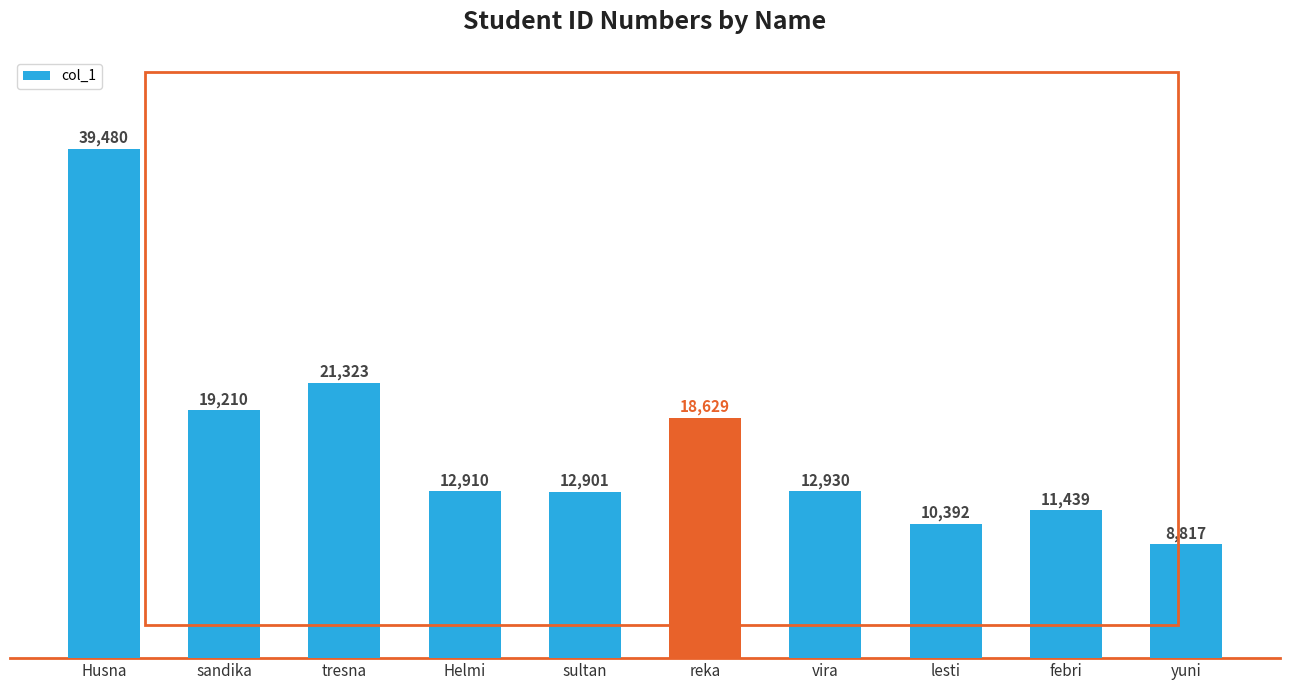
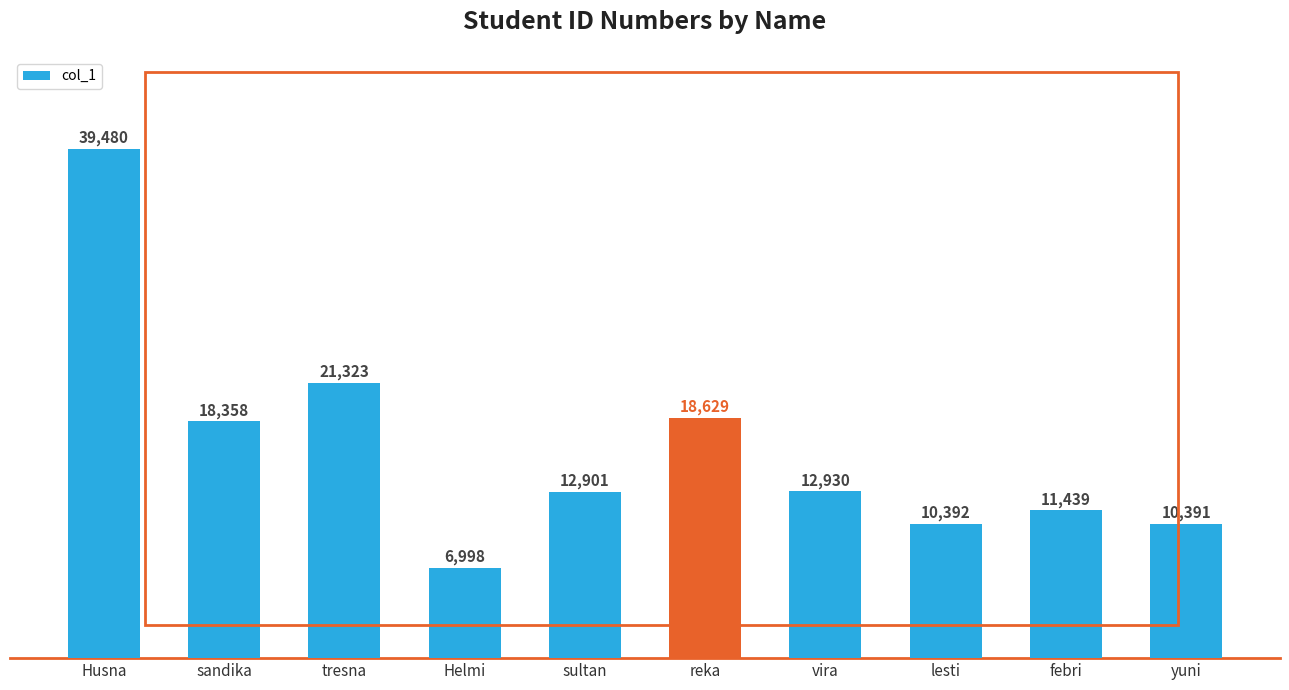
  {
    "Husna": "39,480",
-   "sandika": "19,210",
+   "sandika": "18,358",
    "tresna": "21,323",
-   "Helmi": "12,910",
+   "Helmi": "6,998",
    "sultan": "12,901",
    "reka": "18,629",
    "vira": "12,930",
    "lesti": "10,392",
    "febri": "11,439",
-   "yuni": "8,817"
+   "yuni": "10,391"
  }
